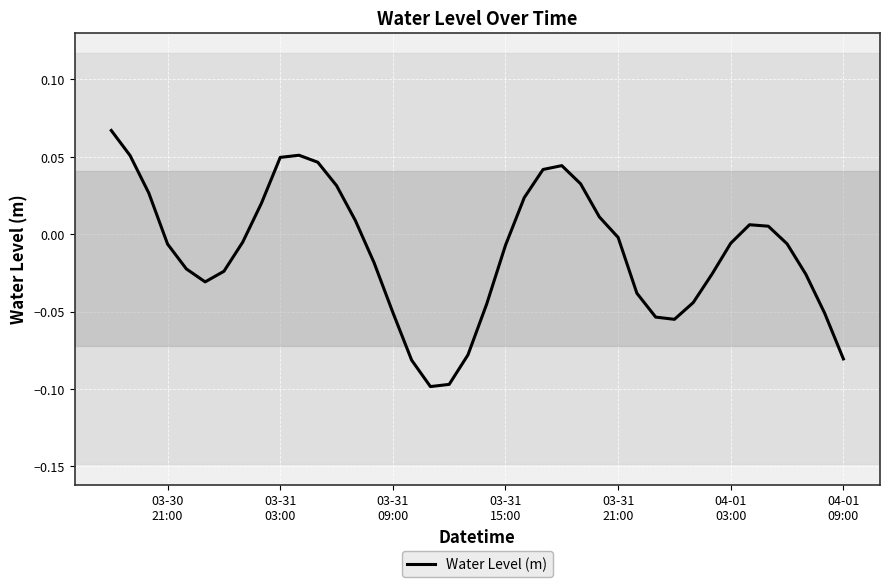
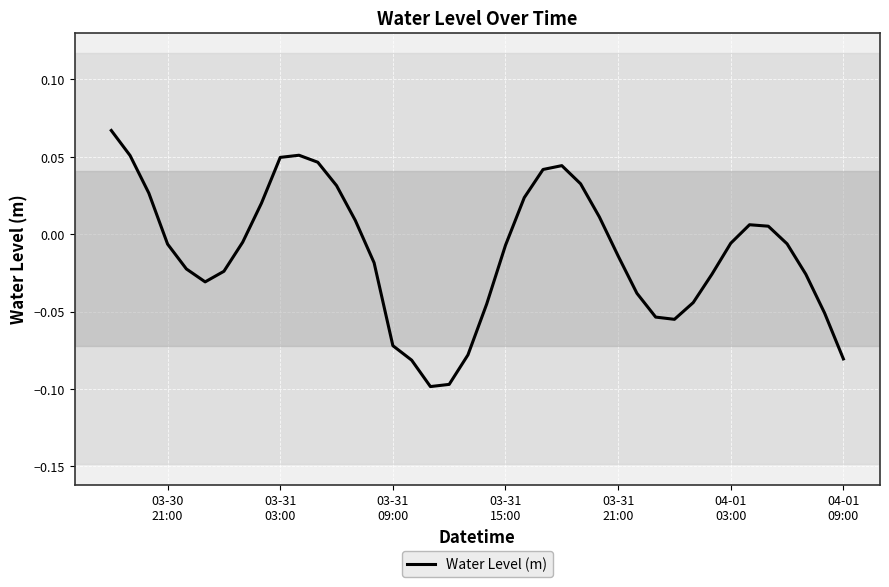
  {
    "03-30 21:00": -0.006,
    "03-31 03:00": 0.050,
-   "03-31 09:00": -0.051,
+   "03-31 09:00": -0.072,
    "03-31 15:00": -0.007,
-   "03-31 21:00": -0.002,
+   "03-31 21:00": -0.014,
    "04-01 03:00": -0.006,
    "04-01 09:00": -0.081
  }
